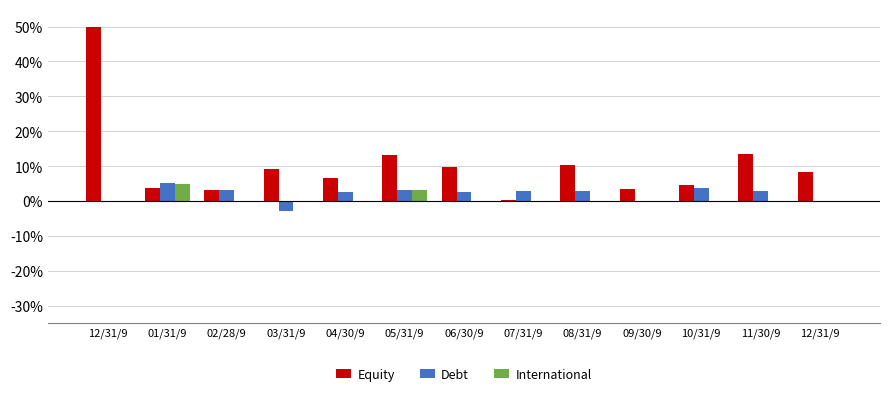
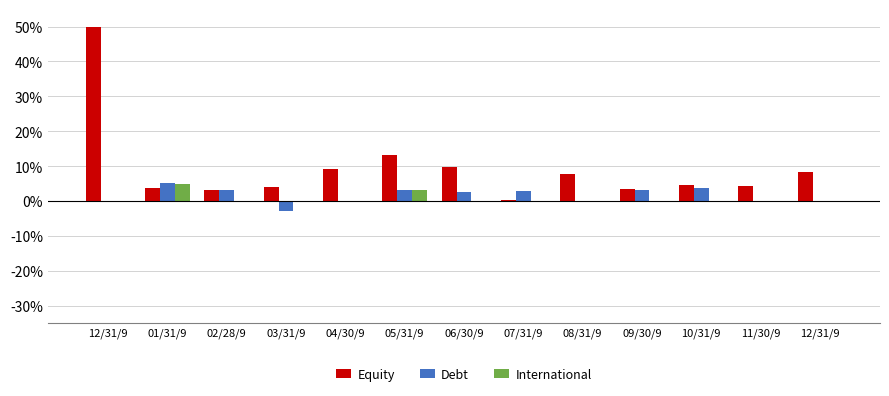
  {
    "Equity": {
      "01/31/9": "4%",
      "02/28/9": "3%",
-     "03/31/9": "9%",
-     "04/30/9": "7%",
+     "03/31/9": "4%",
+     "04/30/9": "9%",
      "05/31/9": "13%",
      "06/30/9": "10%",
-     "08/31/9": "10%",
+     "08/31/9": "8%",
      "09/30/9": "3%",
      "10/31/9": "5%",
-     "11/30/9": "13%"
+     "11/30/9": "4%"
    },
    "Debt": {
      "01/31/9": "5%",
      "02/28/9": "3%",
      "03/31/9": "-3%",
-     "04/30/9": "3%",
+     "04/30/9": "0%",
      "05/31/9": "3%",
      "06/30/9": "3%",
      "07/31/9": "3%",
-     "08/31/9": "3%",
-     "09/30/9": "0%",
+     "08/31/9": "0%",
+     "09/30/9": "3%",
      "10/31/9": "4%",
-     "11/30/9": "3%"
+     "11/30/9": "0%"
    },
    "International": {
      "01/31/9": "5%",
      "02/28/9": "0%",
      "03/31/9": "0%",
      "04/30/9": "0%",
      "05/31/9": "3%",
      "06/30/9": "0%",
      "07/31/9": "0%",
      "08/31/9": "0%",
      "09/30/9": "0%",
      "10/31/9": "0%",
      "11/30/9": "0%"
    }
  }
